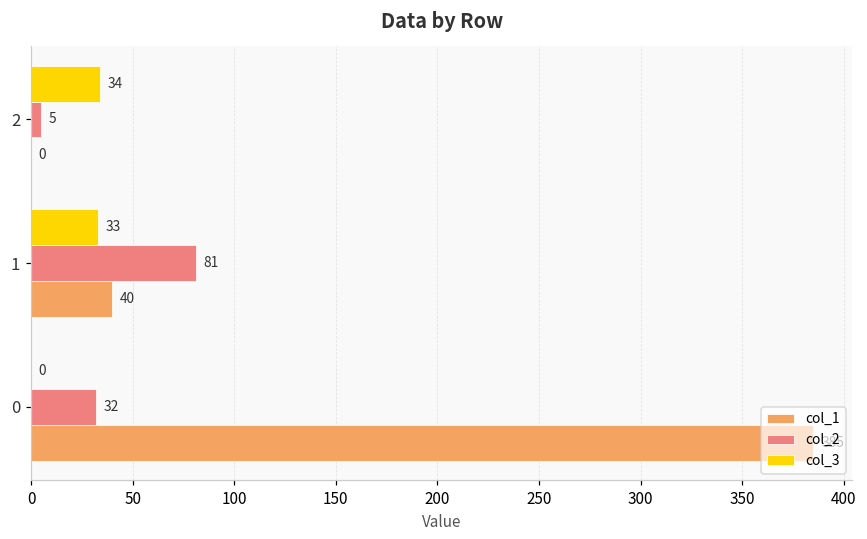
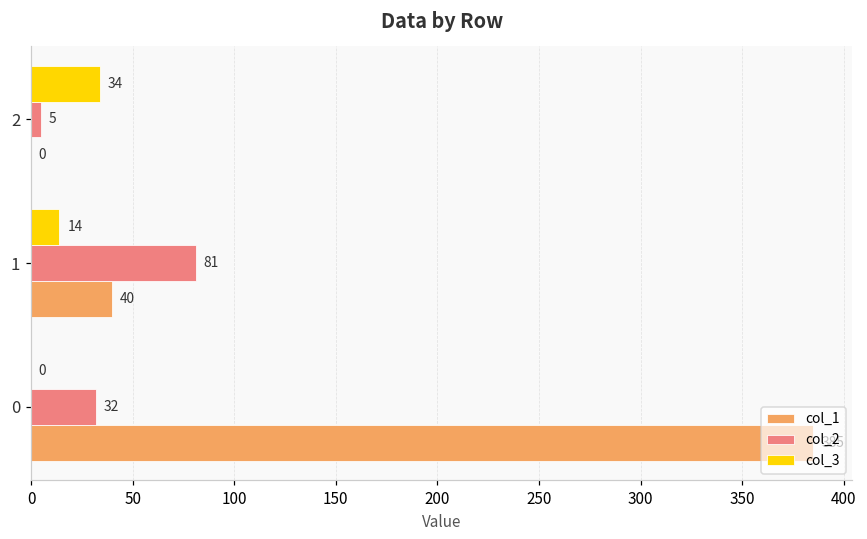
  {
    "col_3": {
      "2": 34,
-     "1": 33,
+     "1": 14,
      "0": 0
    }
  }
